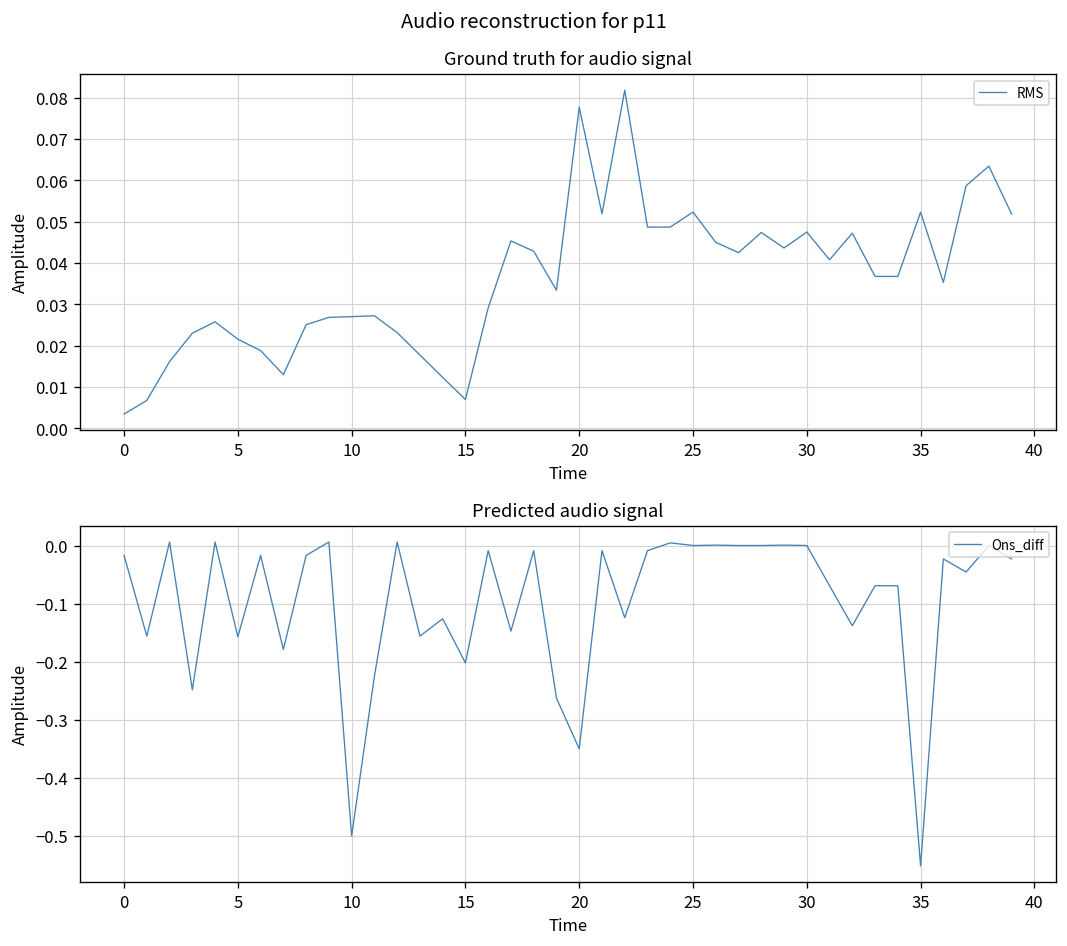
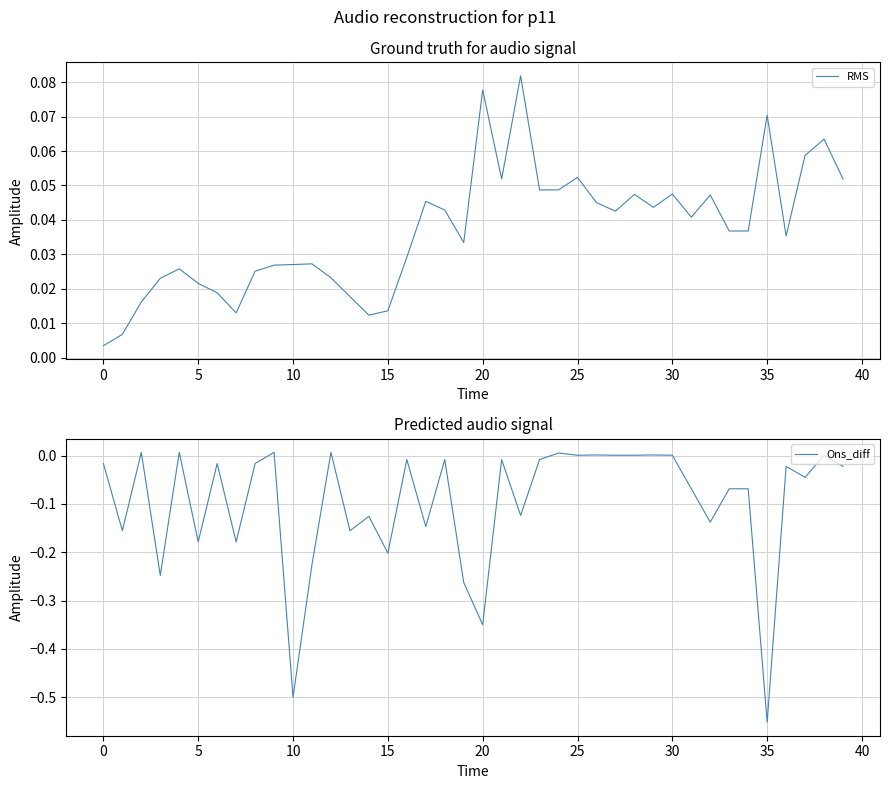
  {
    "Ground truth for audio signal": {
      "0": 0.003,
      "5": 0.022,
      "10": 0.027,
-     "15": 0.007,
+     "15": 0.014,
      "20": 0.078,
      "25": 0.052,
      "30": 0.048,
-     "35": 0.052
+     "35": 0.070
    },
    "Predicted audio signal": {
      "0": -0.02,
-     "5": -0.16,
+     "5": -0.18,
      "10": -0.50,
      "15": -0.20,
      "20": -0.35,
      "25": 0.00,
      "30": 0.00,
      "35": -0.55
    }
  }
